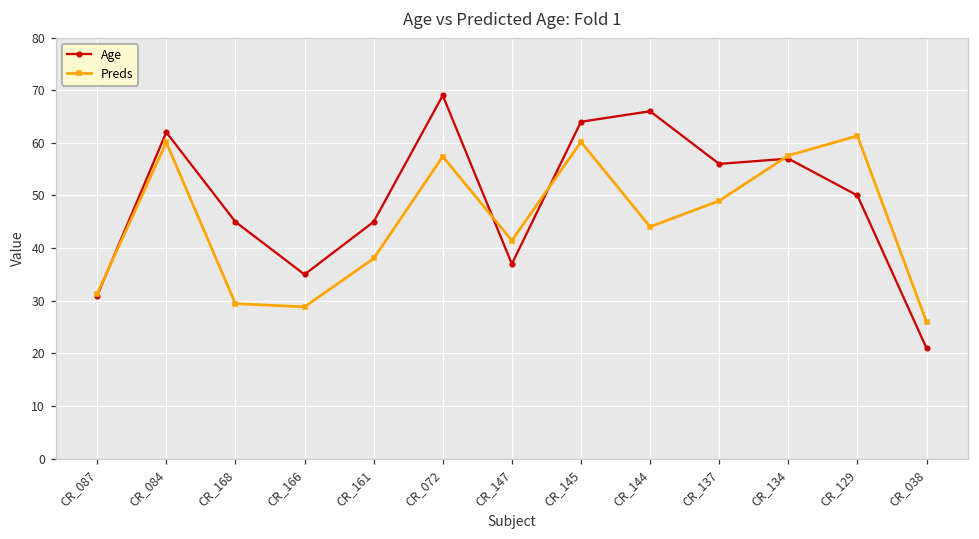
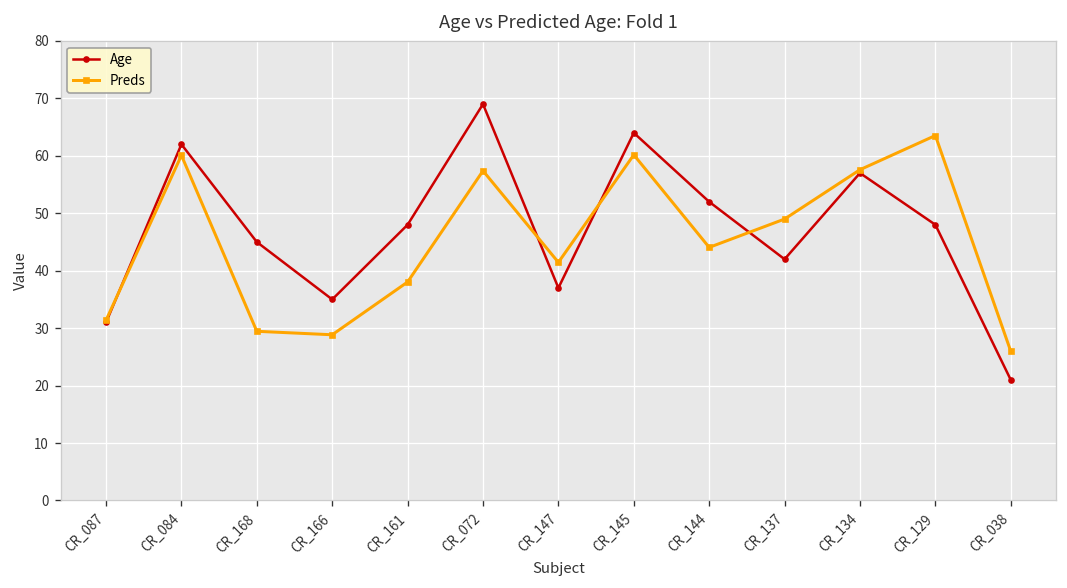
  {
    "Age": {
      "CR_084": 62,
      "CR_168": 45,
      "CR_166": 35,
-     "CR_161": 45,
+     "CR_161": 48,
      "CR_072": 69,
      "CR_147": 37,
      "CR_145": 64,
-     "CR_144": 66,
-     "CR_137": 56,
+     "CR_144": 52,
+     "CR_137": 42,
      "CR_134": 57,
-     "CR_129": 50,
+     "CR_129": 48,
      "CR_038": 21
    },
    "Preds": {
      "CR_084": 60,
      "CR_168": 29,
      "CR_166": 29,
      "CR_161": 38,
      "CR_072": 57,
      "CR_147": 41,
      "CR_145": 60,
      "CR_144": 44,
      "CR_137": 49,
      "CR_134": 58,
-     "CR_129": 61,
+     "CR_129": 64,
      "CR_038": 26
    }
  }
